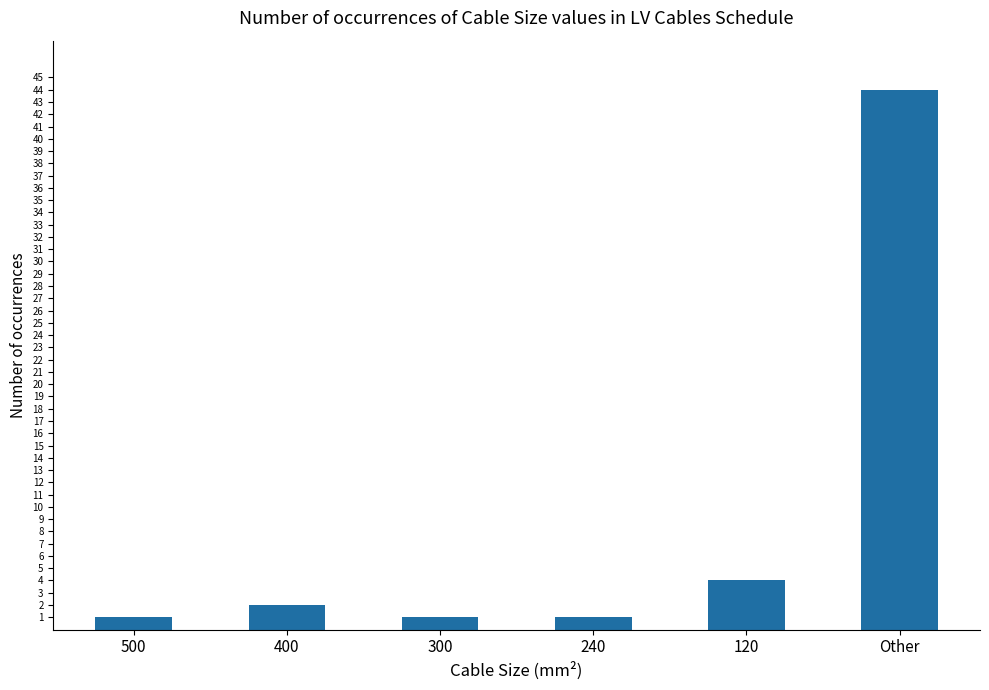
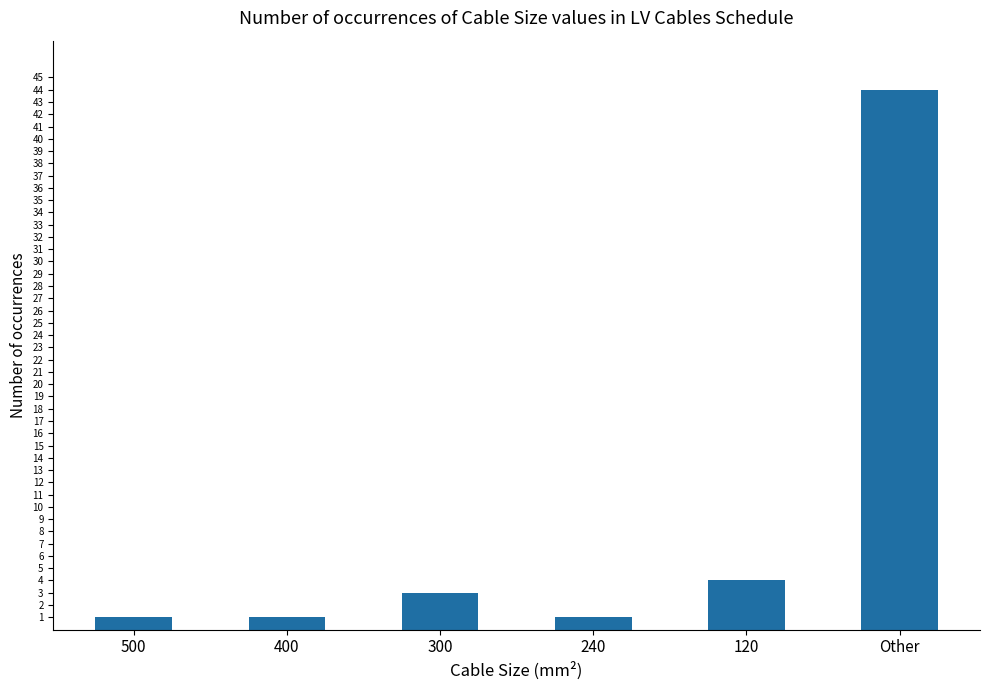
  {
    "500": 1,
-   "400": 2,
-   "300": 1,
+   "400": 1,
+   "300": 3,
    "240": 1,
    "120": 4,
    "Other": 44
  }
